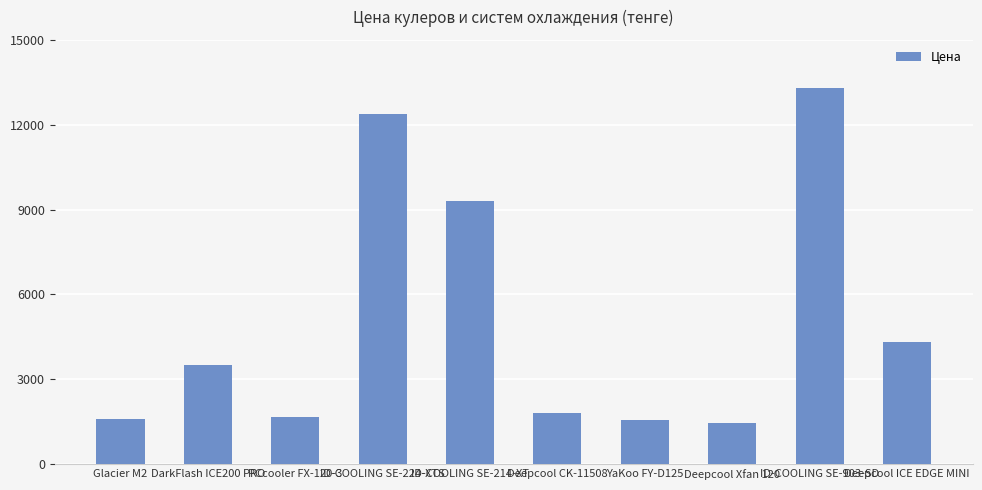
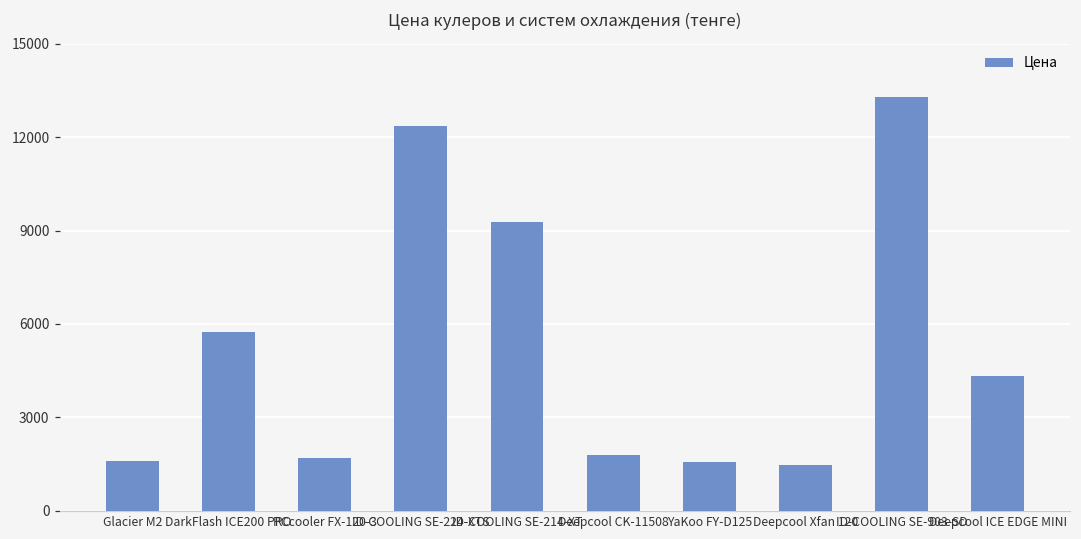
  {
    "Glacier M2": 1600,
-   "DarkFlash ICE200 PRO": 3500,
+   "DarkFlash ICE200 PRO": 5700,
    "YaKoo FY-D125": 1600
  }
